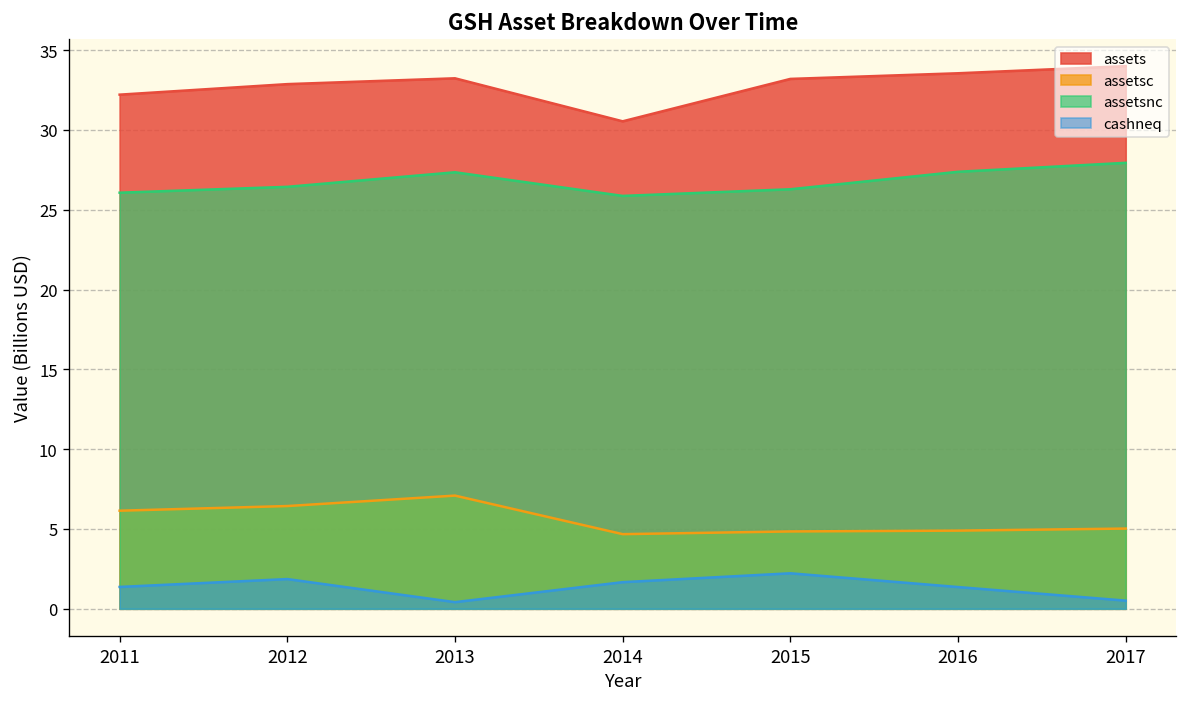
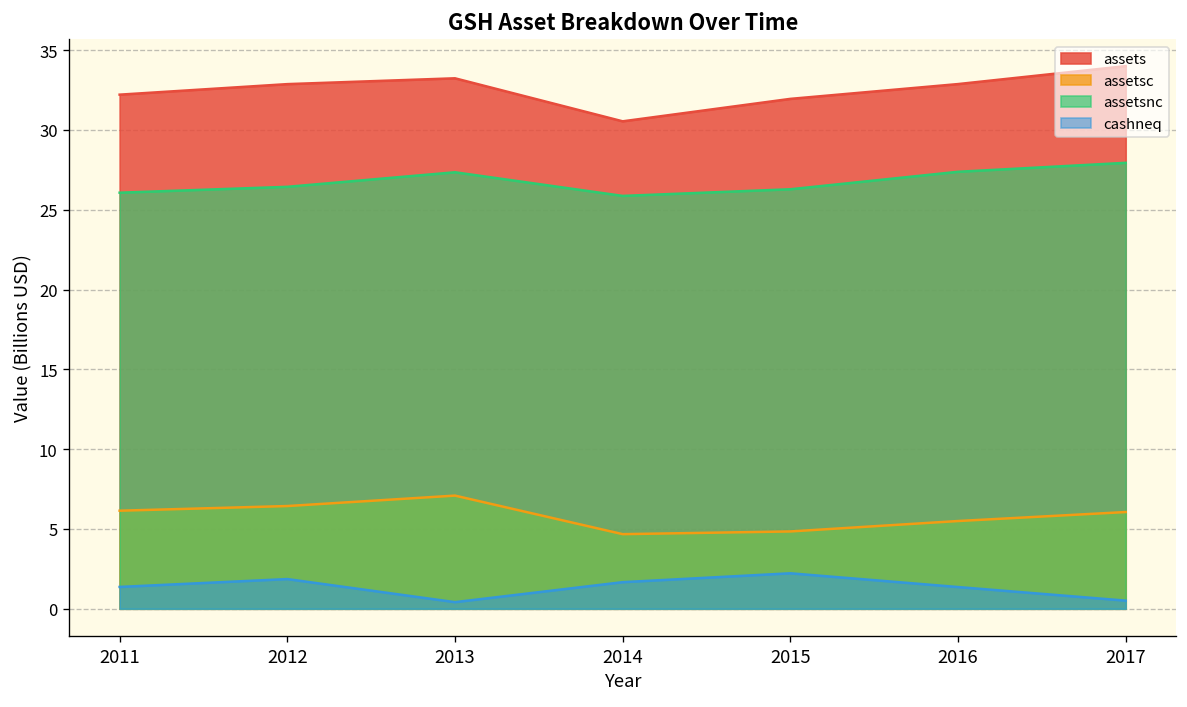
  {
    "assets": {
      "2011": 32.2,
      "2012": 32.9,
      "2013": 33.2,
      "2014": 30.5,
-     "2015": 33.2,
-     "2016": 33.5
+     "2015": 31.9,
+     "2016": 32.9
    },
    "assetsc": {
      "2011": 6.1,
      "2012": 6.4,
      "2013": 7.1,
      "2014": 4.7,
      "2015": 4.8,
-     "2016": 4.9,
-     "2017": 5.0
+     "2016": 5.5,
+     "2017": 6.1
    },
    "assetsnc": {
      "2011": 26.1,
      "2012": 26.4,
      "2013": 27.3,
      "2014": 25.9,
      "2015": 26.3,
      "2016": 27.4,
      "2017": 27.9
    },
    "cashneq": {
      "2011": 1.4,
      "2012": 1.9,
      "2013": 0.4,
      "2014": 1.7,
      "2015": 2.2,
      "2016": 1.4,
      "2017": 0.5
    }
  }
